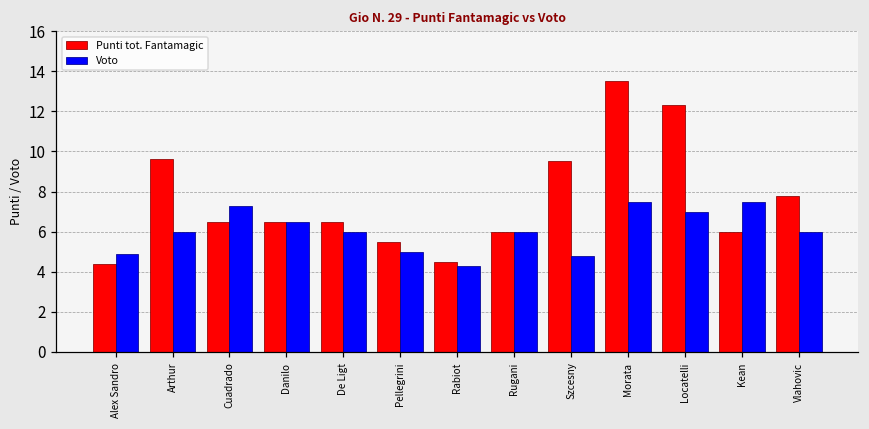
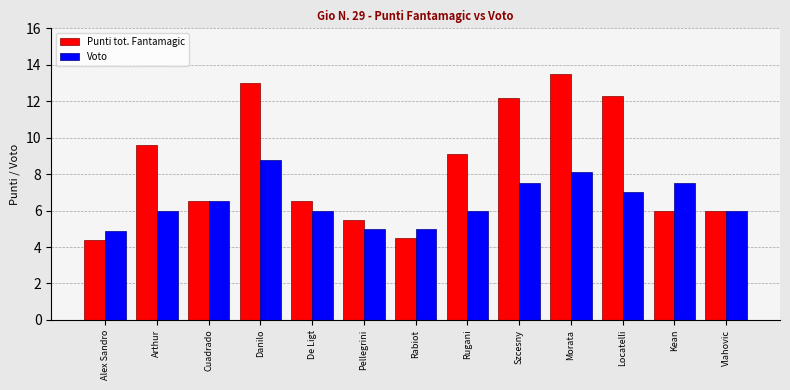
  {
    "Punti tot. Fantamagic": {
      "Alex Sandro": 4.4,
      "Arthur": 9.6,
      "Cuadrado": 6.5,
-     "Danilo": 6.5,
+     "Danilo": 13.0,
      "De Ligt": 6.5,
      "Pellegrini": 5.5,
      "Rabiot": 4.5,
-     "Rugani": 6.0,
-     "Szcesny": 9.5,
+     "Rugani": 9.1,
+     "Szcesny": 12.2,
      "Morata": 13.5,
      "Locatelli": 12.3,
      "Kean": 6.0,
-     "Vlahovic": 7.8
+     "Vlahovic": 6.0
    },
    "Voto": {
      "Alex Sandro": 4.9,
      "Arthur": 6.0,
-     "Cuadrado": 7.3,
-     "Danilo": 6.5,
+     "Cuadrado": 6.5,
+     "Danilo": 8.8,
      "De Ligt": 6.0,
      "Pellegrini": 5.0,
-     "Rabiot": 4.3,
+     "Rabiot": 5.0,
      "Rugani": 6.0,
-     "Szcesny": 4.8,
-     "Morata": 7.5,
+     "Szcesny": 7.5,
+     "Morata": 8.1,
      "Locatelli": 7.0,
      "Kean": 7.5,
      "Vlahovic": 6.0
    }
  }
